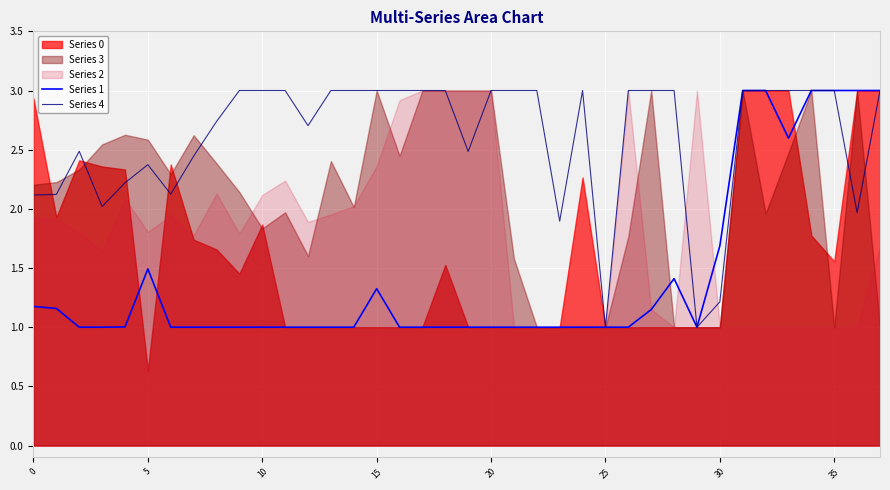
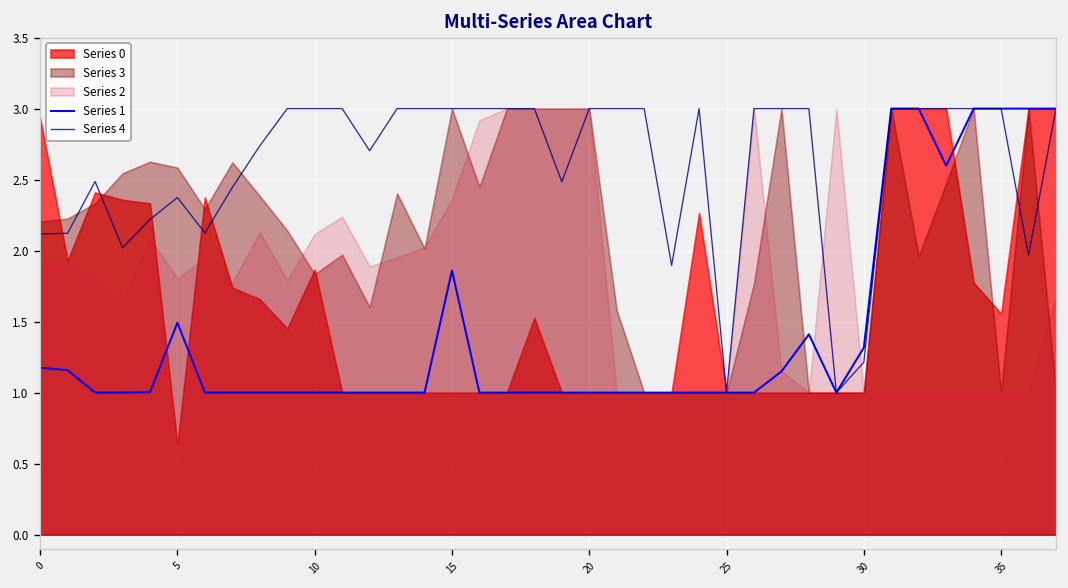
  {
    "Series 1": {
      "0": 1.18,
      "5": 1.49,
      "10": 1.00,
-     "15": 1.33,
-     "30": 1.69
+     "15": 1.86,
+     "30": 1.32
    },
    "Series 0": {
      "0": 2.93,
      "5": 0.63,
      "10": 1.87,
      "15": 1.00,
      "35": 1.56
    },
    "Series 4": {
      "0": 2.12,
      "5": 2.37,
      "10": 3.00,
      "30": 1.21
    },
    "Series 3": {
      "0": 2.20,
      "5": 2.58,
      "10": 1.83
    },
    "Series 2": {
      "0": 1.93,
      "5": 1.80,
      "10": 2.12,
      "15": 2.36
    }
  }
